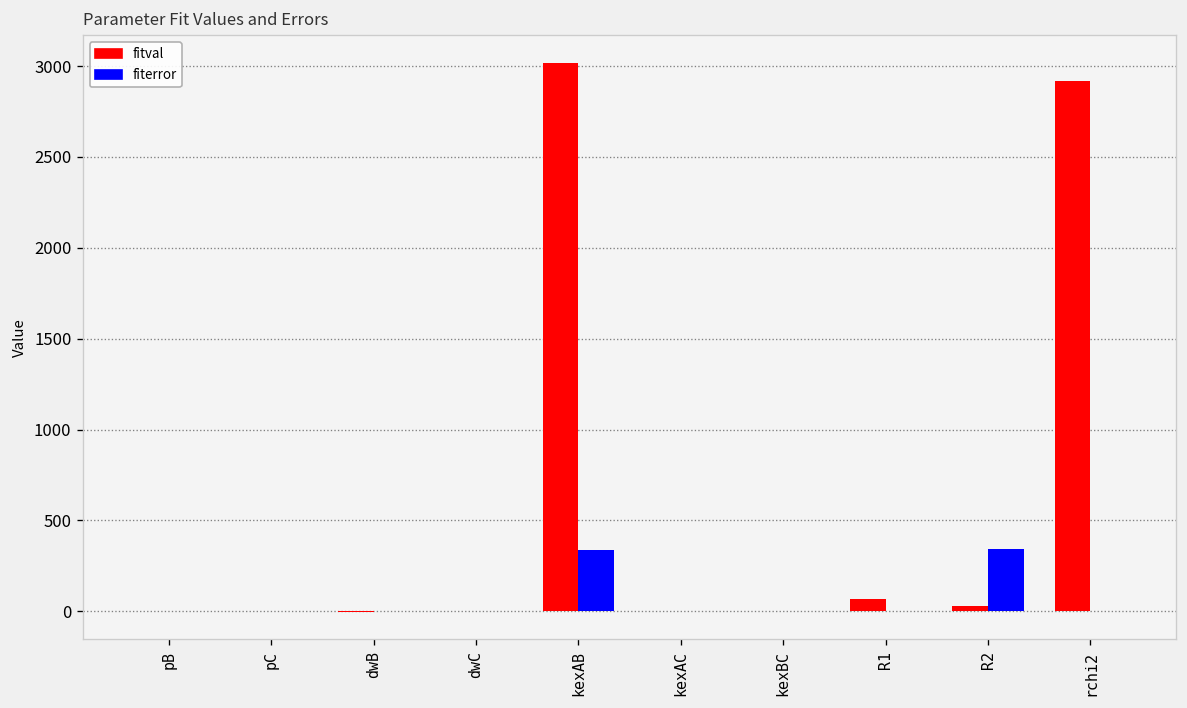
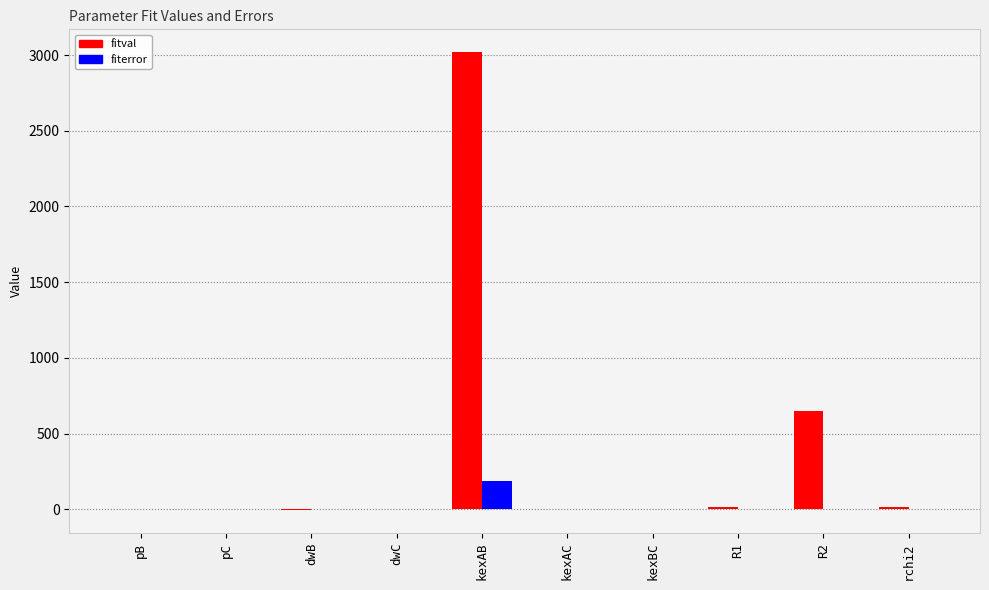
  {
    "fitval": {
      "pC": 0,
      "dwC": 0,
      "kexAB": 3020,
      "kexAC": 0,
      "kexBC": 0,
-     "R1": 70,
-     "R2": 30,
-     "rchi2": 2920
+     "R1": 10,
+     "R2": 650,
+     "rchi2": 20
    },
    "fiterror": {
      "pC": 0,
      "dwC": 0,
-     "kexAB": 340,
+     "kexAB": 190,
      "kexAC": 0,
      "kexBC": 0,
-     "R2": 350,
+     "R2": 0,
      "rchi2": 0
    }
  }
